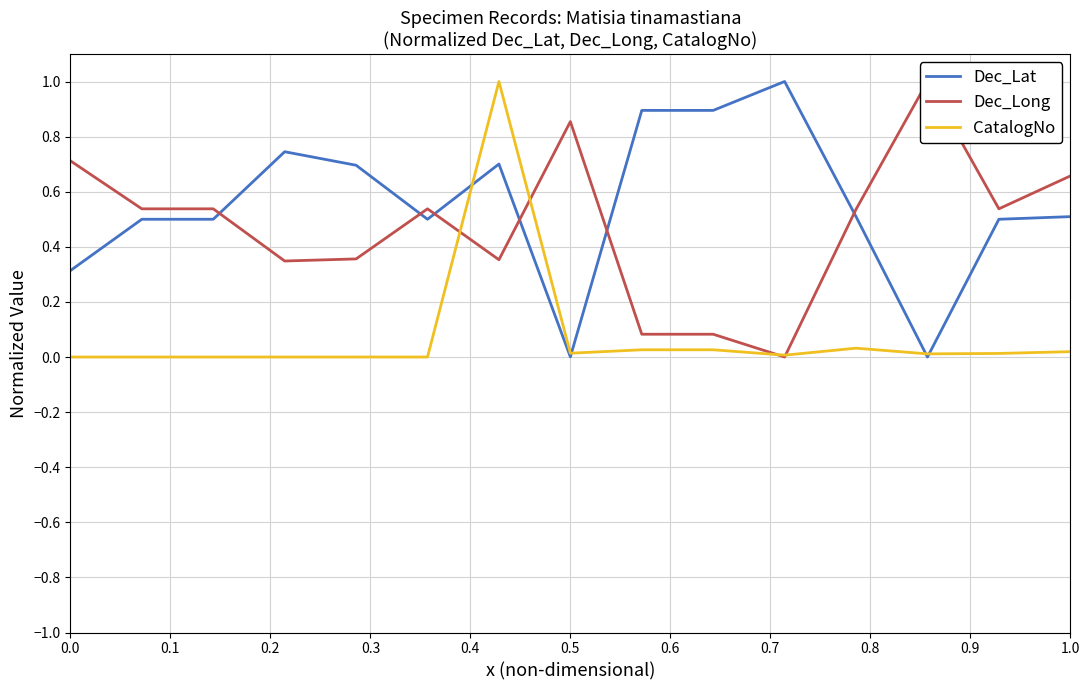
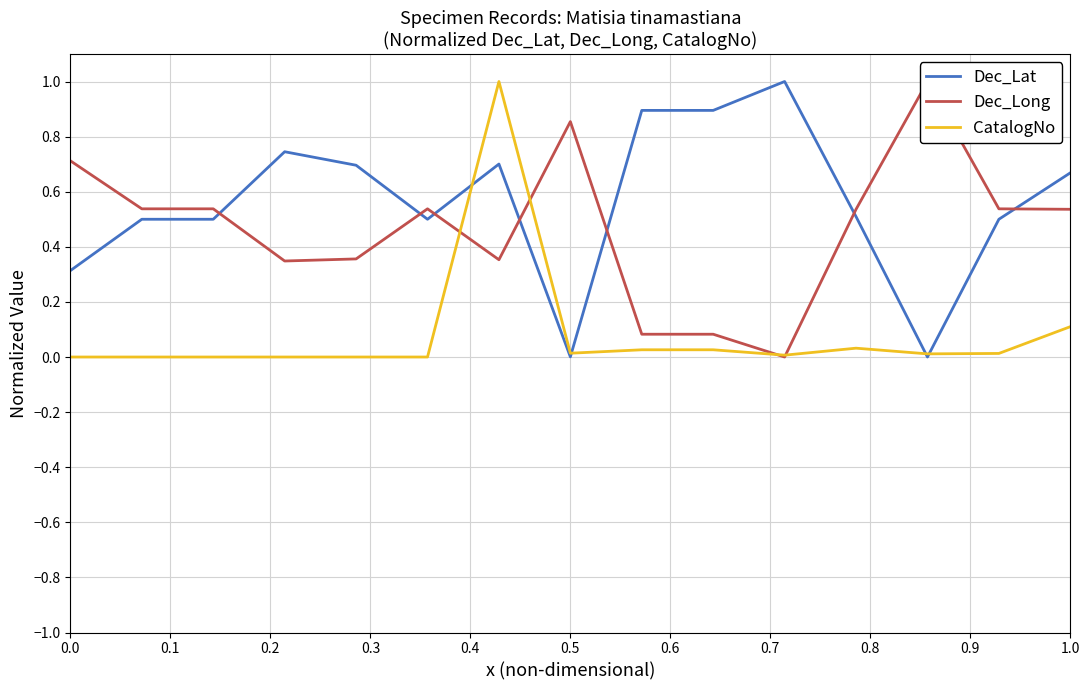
  {
    "Dec_Lat": {
      "0.0": 0.31,
      "0.5": 0.00,
-     "1.0": 0.51
+     "1.0": 0.67
    },
    "Dec_Long": {
      "0.0": 0.71,
      "0.5": 0.85,
-     "1.0": 0.66
+     "1.0": 0.54
    },
    "CatalogNo": {
      "0.0": 0.00,
      "0.5": 0.01,
-     "1.0": 0.02
+     "1.0": 0.11
    }
  }
